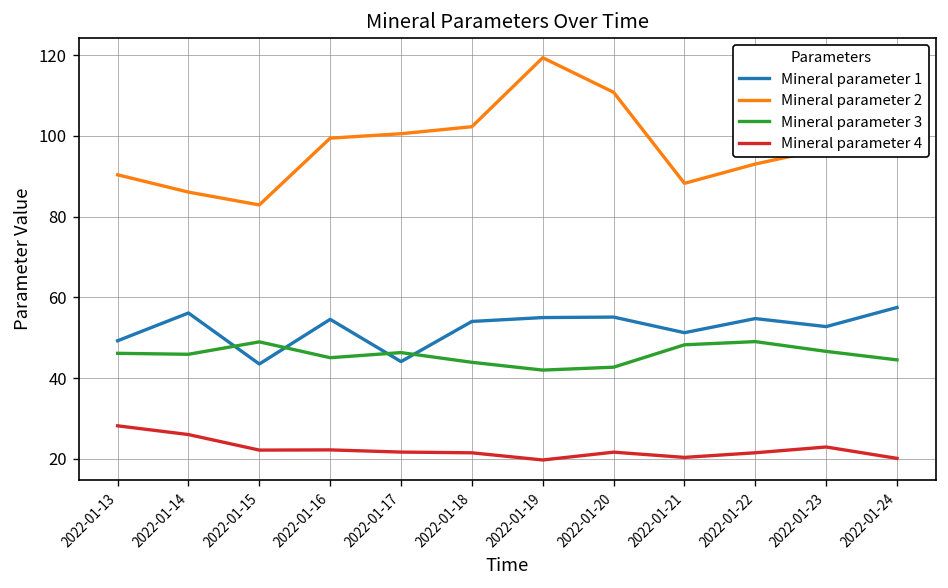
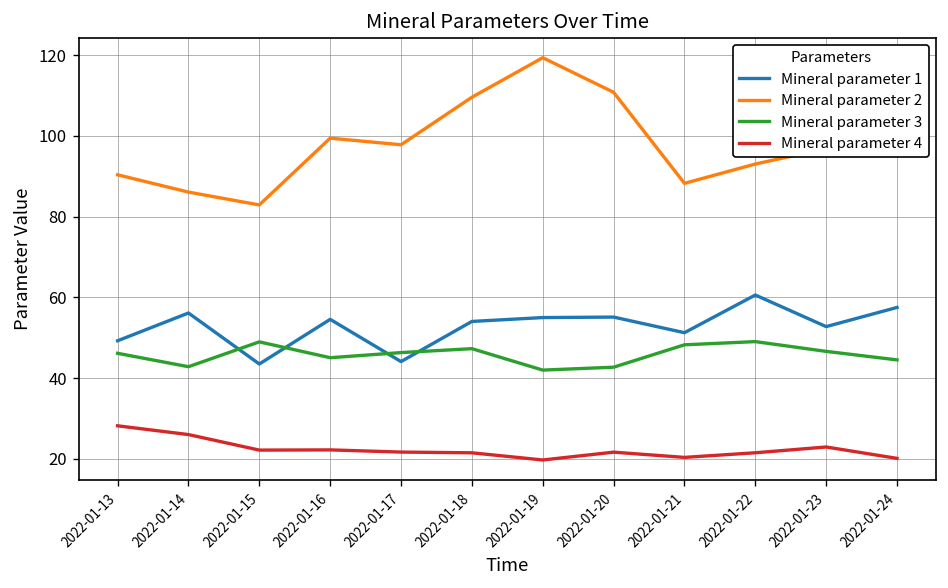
  {
    "Mineral parameter 1": {
      "2022-01-13": 49,
      "2022-01-14": 56,
      "2022-01-15": 43,
      "2022-01-16": 55,
      "2022-01-17": 44,
      "2022-01-18": 54,
      "2022-01-19": 55,
      "2022-01-20": 55,
      "2022-01-21": 51,
-     "2022-01-22": 55,
+     "2022-01-22": 61,
      "2022-01-23": 53,
      "2022-01-24": 58
    },
    "Mineral parameter 2": {
      "2022-01-13": 90,
      "2022-01-14": 86,
      "2022-01-15": 83,
      "2022-01-16": 99,
-     "2022-01-17": 101,
-     "2022-01-18": 102,
+     "2022-01-17": 98,
+     "2022-01-18": 110,
      "2022-01-19": 119,
      "2022-01-20": 111,
      "2022-01-21": 88
    },
    "Mineral parameter 3": {
      "2022-01-13": 46,
-     "2022-01-14": 46,
+     "2022-01-14": 43,
      "2022-01-15": 49,
      "2022-01-16": 45,
      "2022-01-17": 46,
-     "2022-01-18": 44,
+     "2022-01-18": 47,
      "2022-01-19": 42,
      "2022-01-20": 43,
      "2022-01-21": 48,
      "2022-01-22": 49,
      "2022-01-23": 47,
      "2022-01-24": 45
    },
    "Mineral parameter 4": {
      "2022-01-13": 28,
      "2022-01-14": 26,
      "2022-01-15": 22,
      "2022-01-16": 22,
      "2022-01-17": 22,
      "2022-01-18": 21,
      "2022-01-19": 20,
      "2022-01-20": 22,
      "2022-01-21": 20,
      "2022-01-22": 21,
      "2022-01-23": 23,
      "2022-01-24": 20
    }
  }
